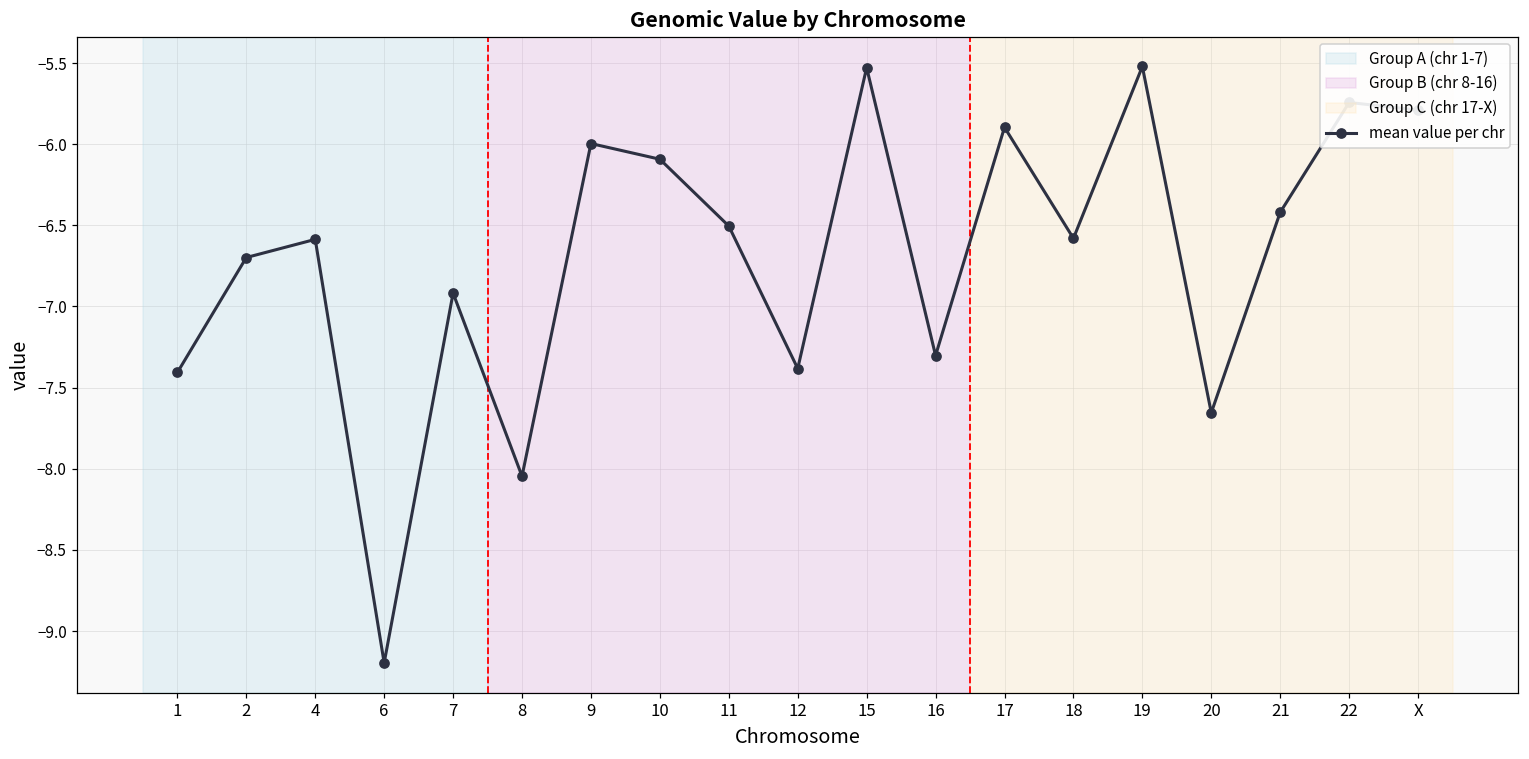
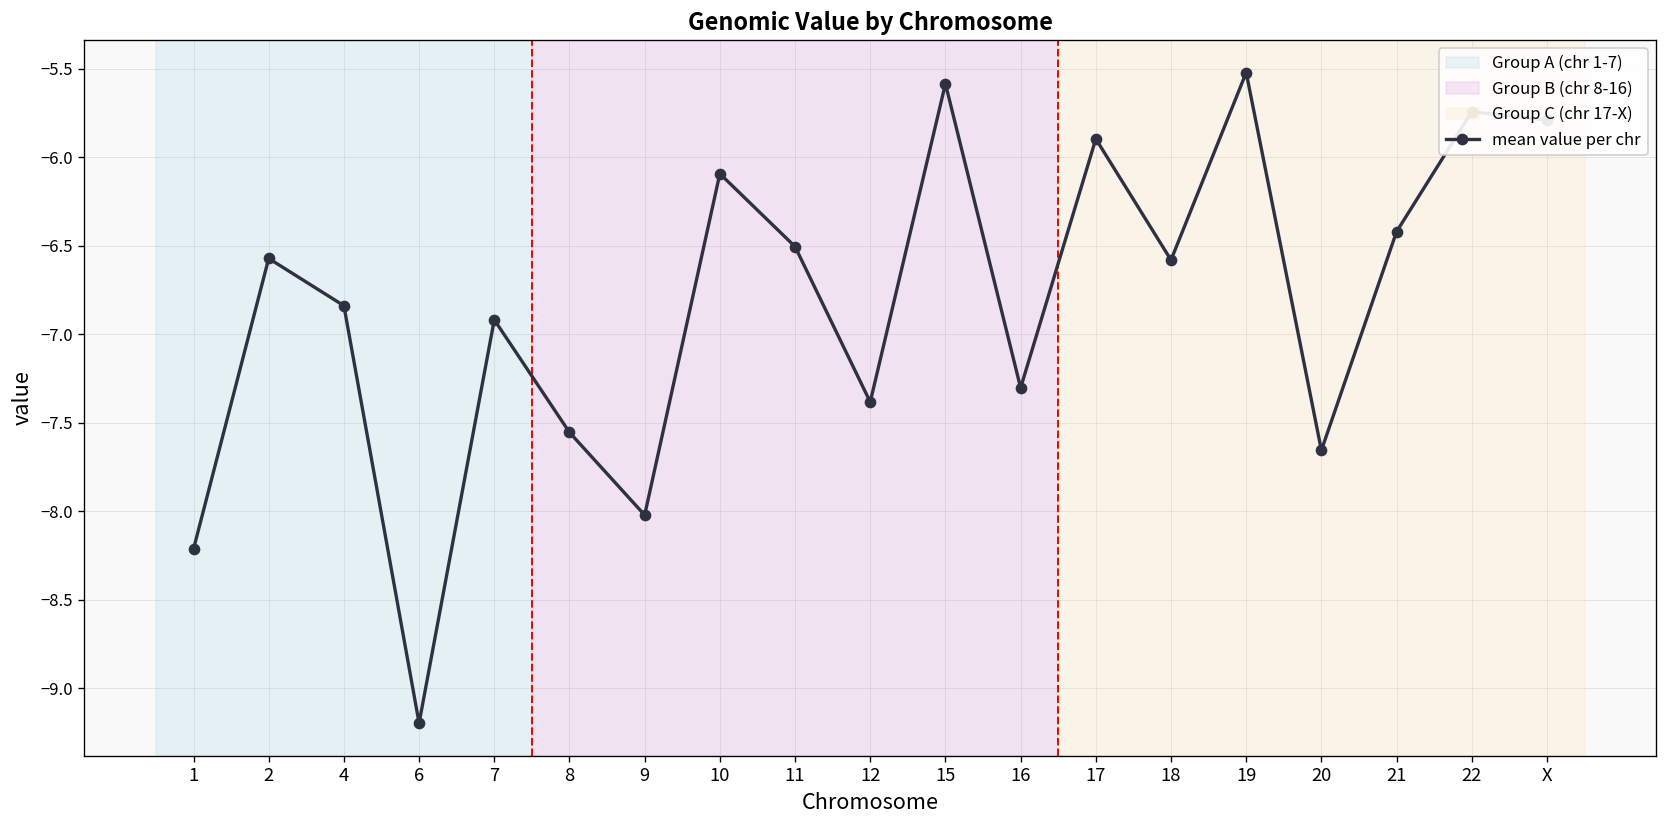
  {
-   "1": -7.41,
-   "2": -6.70,
-   "4": -6.59,
+   "1": -8.21,
+   "2": -6.57,
+   "4": -6.84,
    "6": -9.20,
    "7": -6.92,
-   "8": -8.05,
-   "9": -6.00,
+   "8": -7.55,
+   "9": -8.02,
    "10": -6.09,
    "11": -6.50,
    "12": -7.38,
-   "15": -5.53,
+   "15": -5.58,
    "16": -7.30,
    "17": -5.90,
    "18": -6.58,
    "19": -5.52,
    "20": -7.65,
    "21": -6.42
  }
